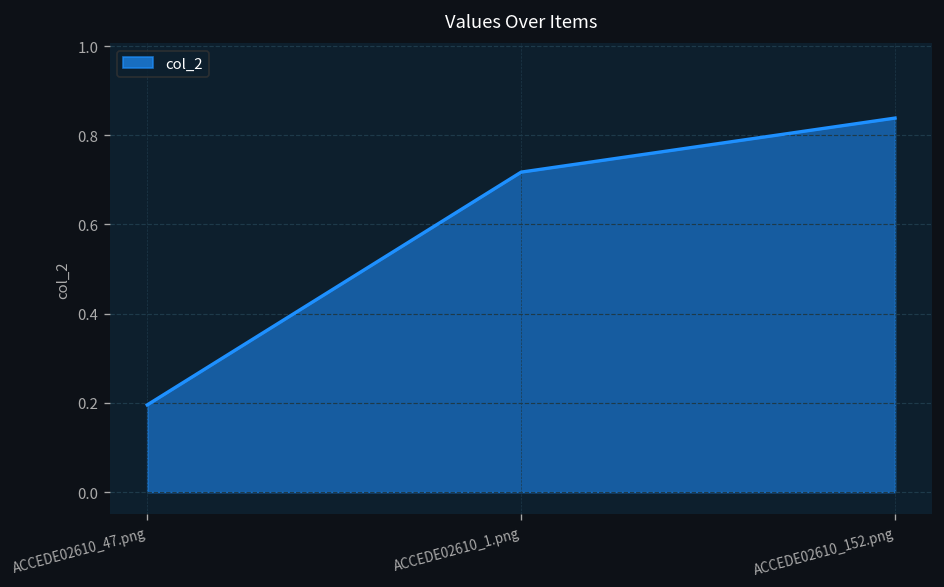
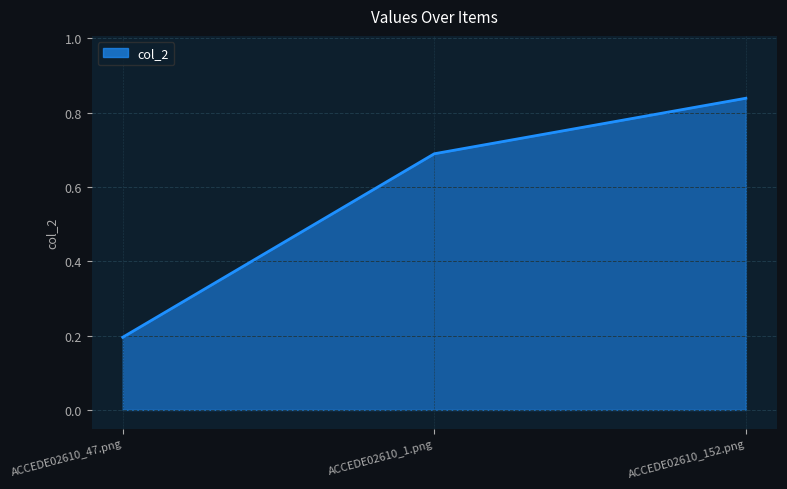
  {
    "ACCEDE02610_47.png": 0.20,
-   "ACCEDE02610_1.png": 0.72,
+   "ACCEDE02610_1.png": 0.69,
    "ACCEDE02610_152.png": 0.84
  }
